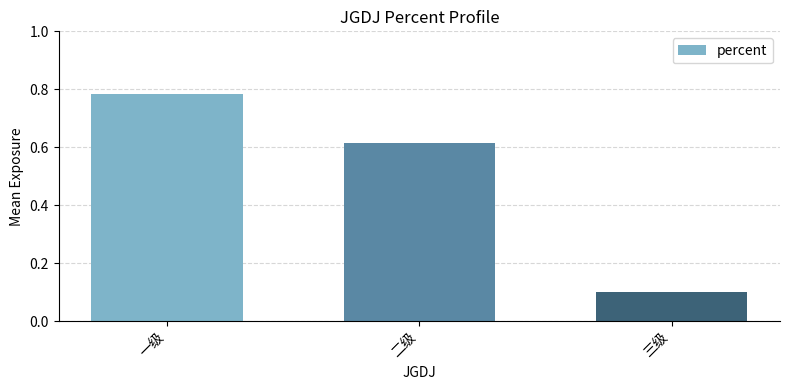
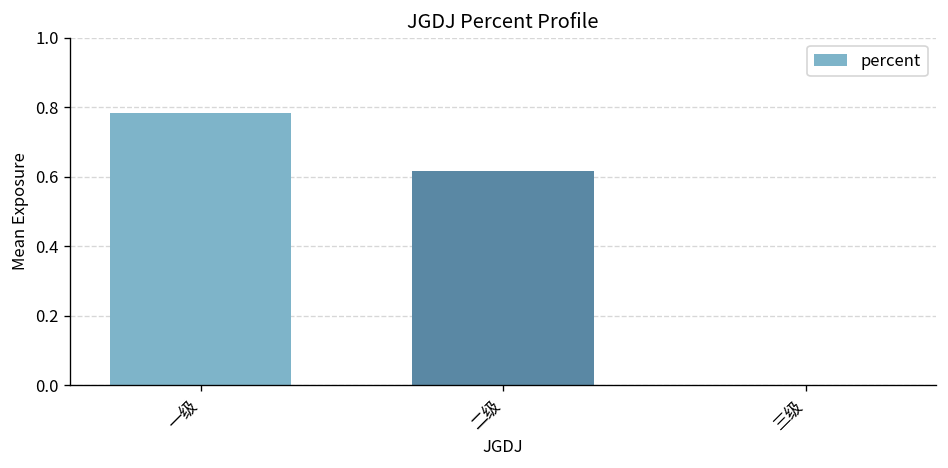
  {
    "一级": 0.78,
    "二级": 0.62,
-   "三级": 0.1
+   "三级": 0.0
  }
